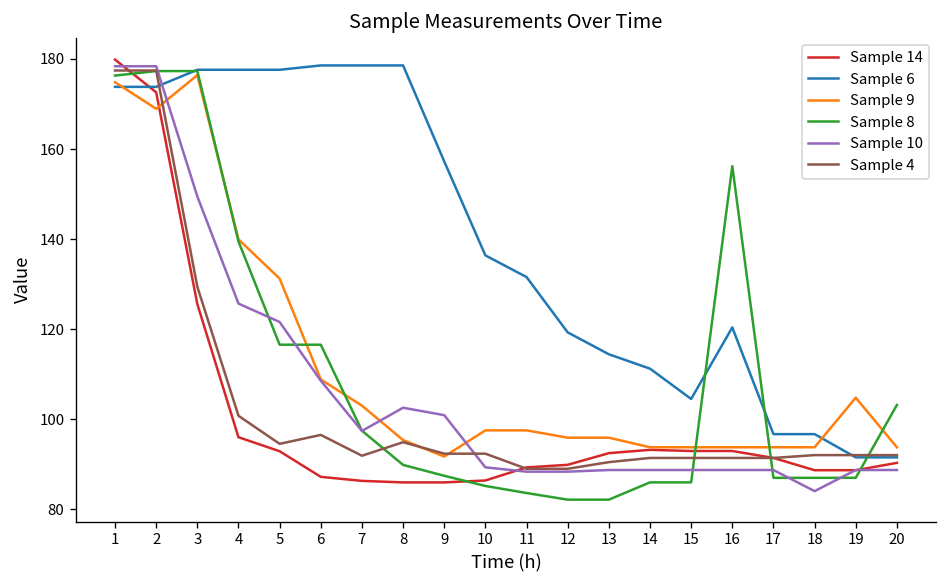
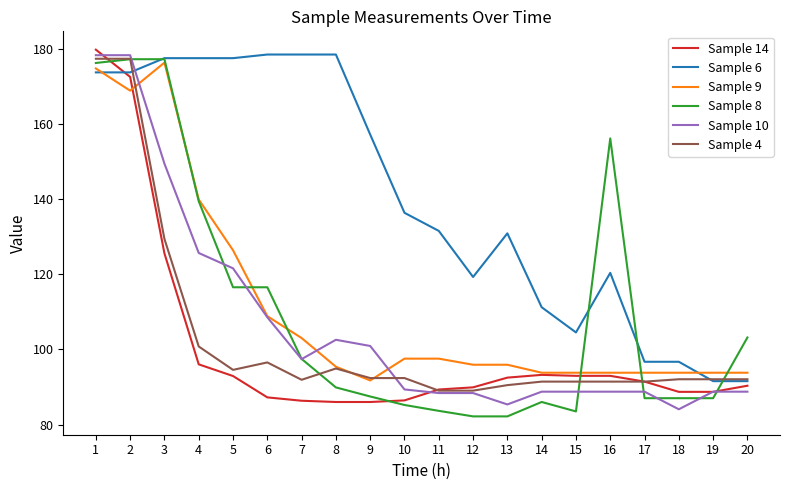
  {
    "Sample 14": {
      "1": 180,
      "2": 173,
      "3": 126,
      "4": 96,
      "5": 93,
      "6": 87,
      "7": 86,
      "8": 86,
      "9": 86,
      "10": 86,
      "12": 90,
      "13": 92,
      "15": 93,
      "16": 93,
      "18": 89,
      "20": 90
    },
    "Sample 6": {
      "1": 174,
      "2": 174,
      "4": 178,
      "5": 178,
      "6": 179,
      "7": 179,
      "8": 179,
      "9": 157,
      "10": 136,
      "11": 132,
      "12": 119,
-     "13": 114,
+     "13": 131,
      "14": 111,
      "15": 105,
      "16": 120,
      "17": 97,
      "18": 97
    },
    "Sample 9": {
      "1": 175,
      "2": 169,
      "3": 176,
-     "5": 131,
+     "5": 126,
      "7": 103,
      "10": 98,
      "11": 98,
      "12": 96,
      "13": 96,
      "15": 94,
      "16": 94,
      "17": 94,
      "18": 94,
-     "19": 105,
+     "19": 94,
      "20": 94
    },
    "Sample 8": {
      "1": 176,
      "5": 117,
      "6": 117,
      "8": 90,
      "9": 87,
      "10": 85,
      "11": 84,
      "12": 82,
      "13": 82,
      "14": 86,
-     "15": 86,
+     "15": 83,
      "16": 156,
      "17": 87,
      "18": 87,
      "19": 87,
      "20": 103
    },
    "Sample 10": {
      "1": 178,
      "2": 178,
      "3": 149,
      "4": 126,
      "5": 122,
      "8": 103,
      "9": 101,
      "10": 89,
-     "13": 89,
+     "13": 85,
      "14": 89,
      "15": 89,
      "16": 89,
      "17": 89,
      "18": 84,
      "20": 89
    },
    "Sample 4": {
      "1": 177,
      "3": 129,
      "4": 101,
      "5": 95,
      "6": 97,
      "7": 92,
      "10": 92,
      "13": 91,
      "14": 91,
      "15": 91,
      "16": 91,
      "18": 92
    }
  }
